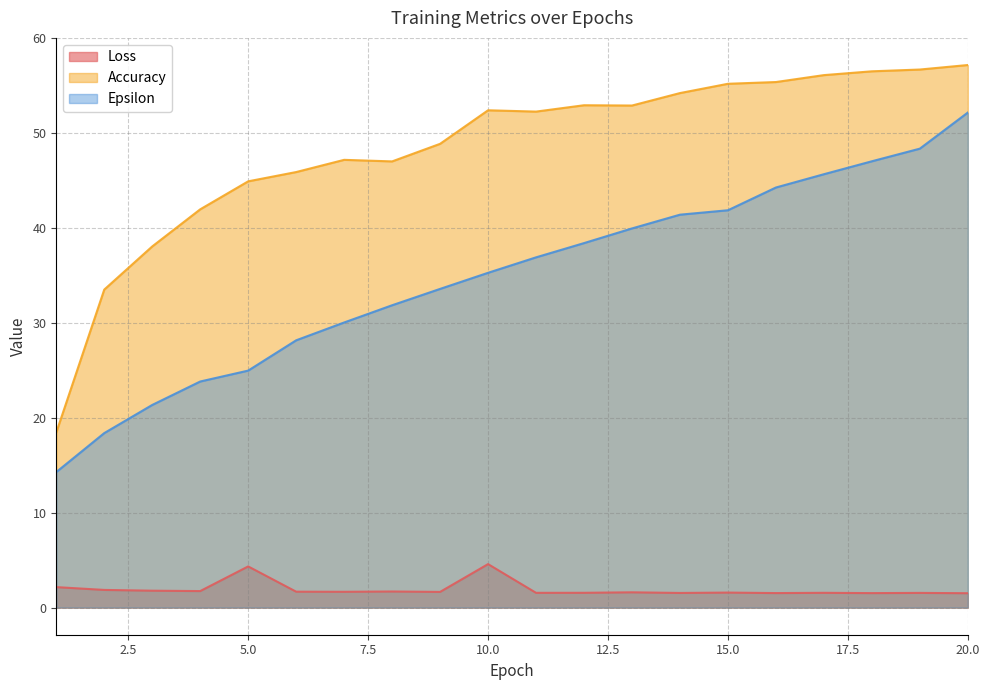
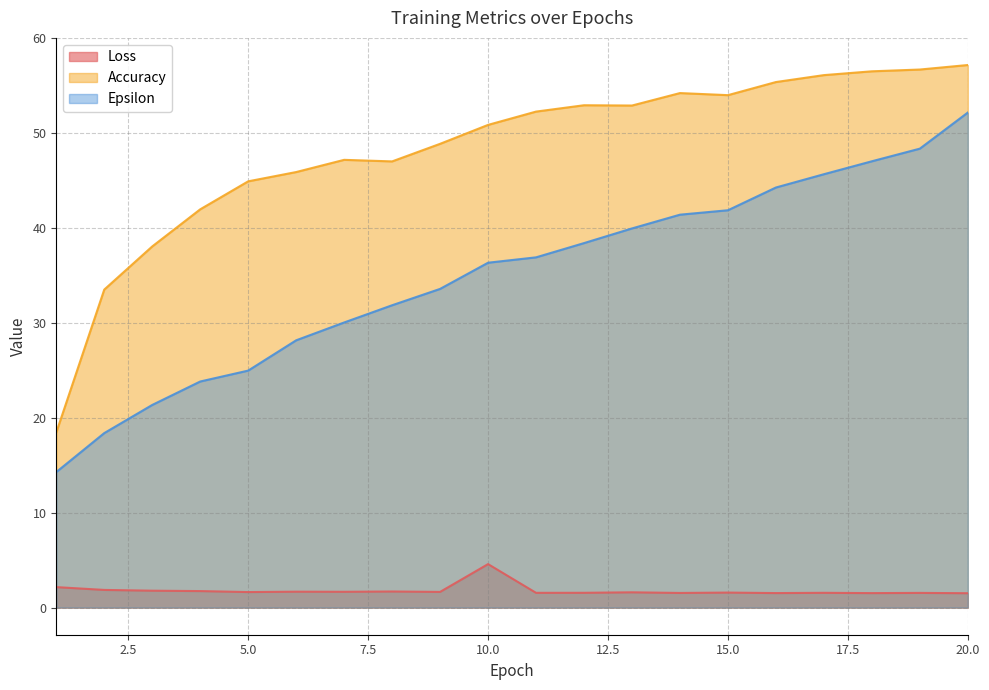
  {
    "Loss": {
-     "5.0": 4,
+     "5.0": 2,
      "10.0": 5,
      "15.0": 2,
      "20.0": 2
    },
    "Accuracy": {
      "5.0": 45,
-     "10.0": 52,
-     "15.0": 55,
+     "10.0": 51,
+     "15.0": 54,
      "20.0": 57
    },
    "Epsilon": {
      "5.0": 25,
-     "10.0": 35,
+     "10.0": 36,
      "15.0": 42,
      "20.0": 52
    }
  }
